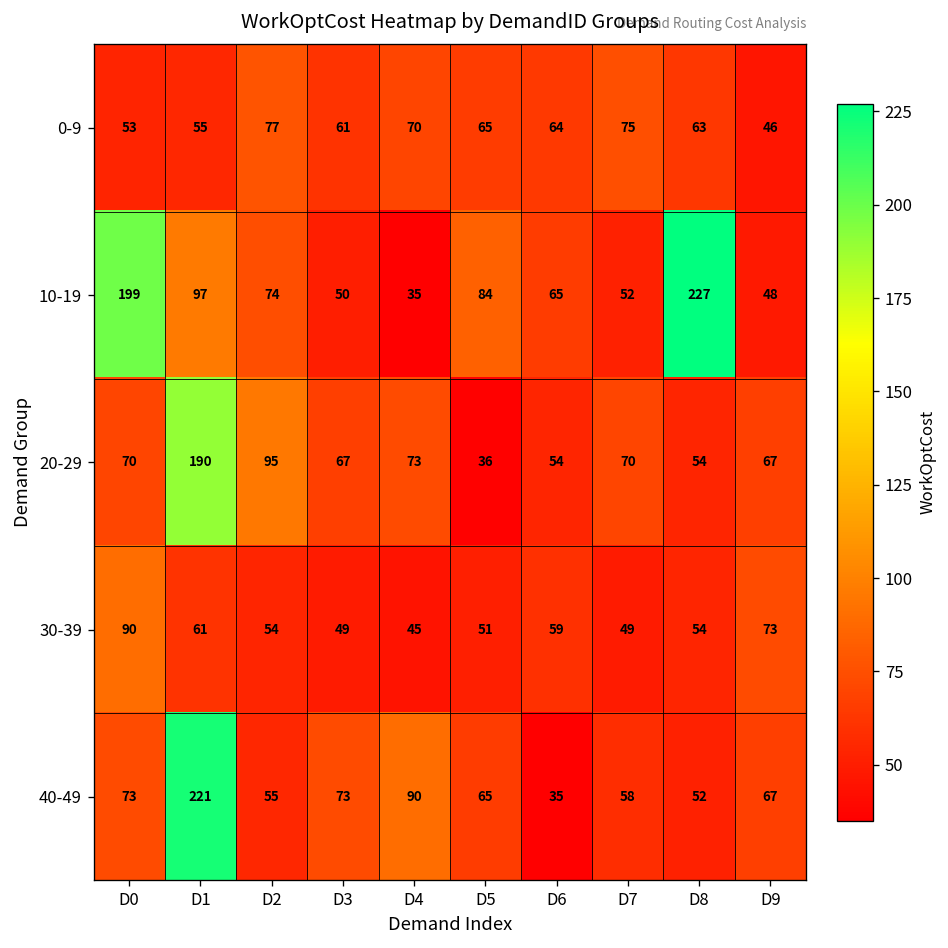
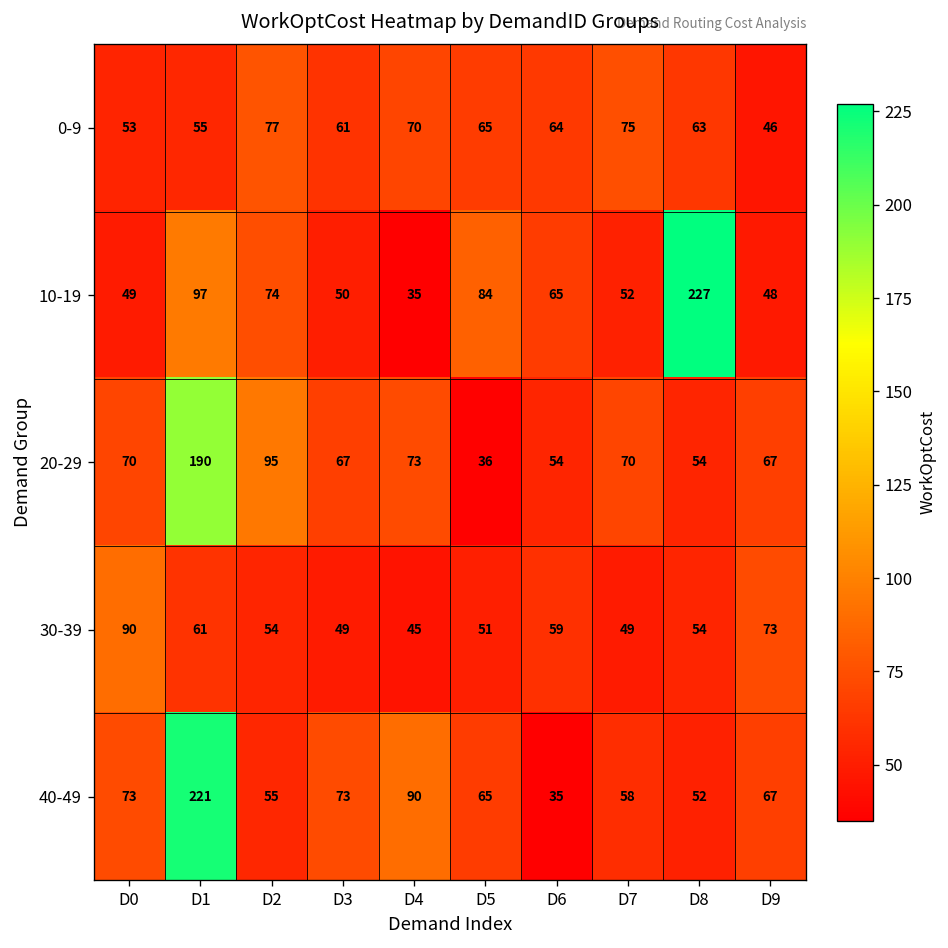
  {
    "0-9": {
      "D0": 53,
      "D1": 55,
      "D2": 77,
      "D3": 61,
      "D4": 70,
      "D5": 65,
      "D6": 64,
      "D7": 75,
      "D8": 63,
      "D9": 46
    },
    "10-19": {
-     "D0": 199,
+     "D0": 49,
      "D1": 97,
      "D2": 74,
      "D3": 50,
      "D4": 35,
      "D5": 84,
      "D6": 65,
      "D7": 52,
      "D8": 227,
      "D9": 48
    },
    "20-29": {
      "D0": 70,
      "D1": 190,
      "D2": 95,
      "D3": 67,
      "D4": 73,
      "D5": 36,
      "D6": 54,
      "D7": 70,
      "D8": 54,
      "D9": 67
    },
    "30-39": {
      "D0": 90,
      "D1": 61,
      "D2": 54,
      "D3": 49,
      "D4": 45,
      "D5": 51,
      "D6": 59,
      "D7": 49,
      "D8": 54,
      "D9": 73
    },
    "40-49": {
      "D0": 73,
      "D1": 221,
      "D2": 55,
      "D3": 73,
      "D4": 90,
      "D5": 65,
      "D6": 35,
      "D7": 58,
      "D8": 52,
      "D9": 67
    }
  }
